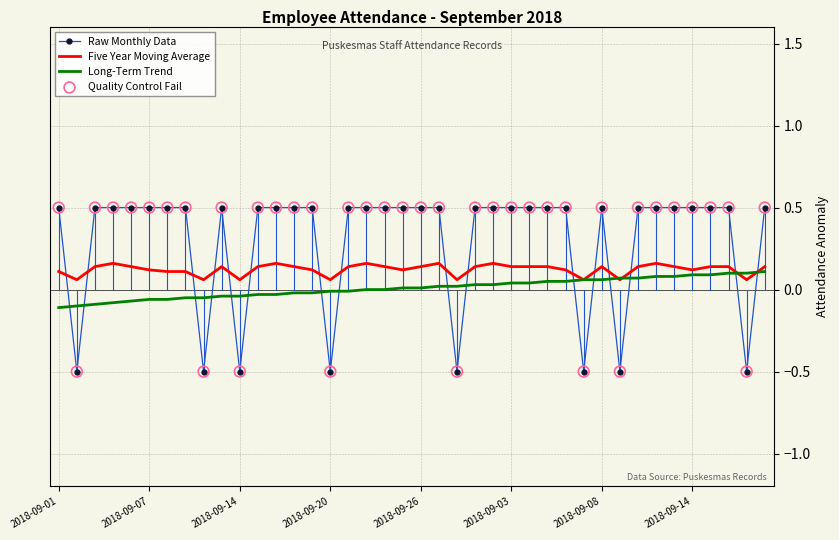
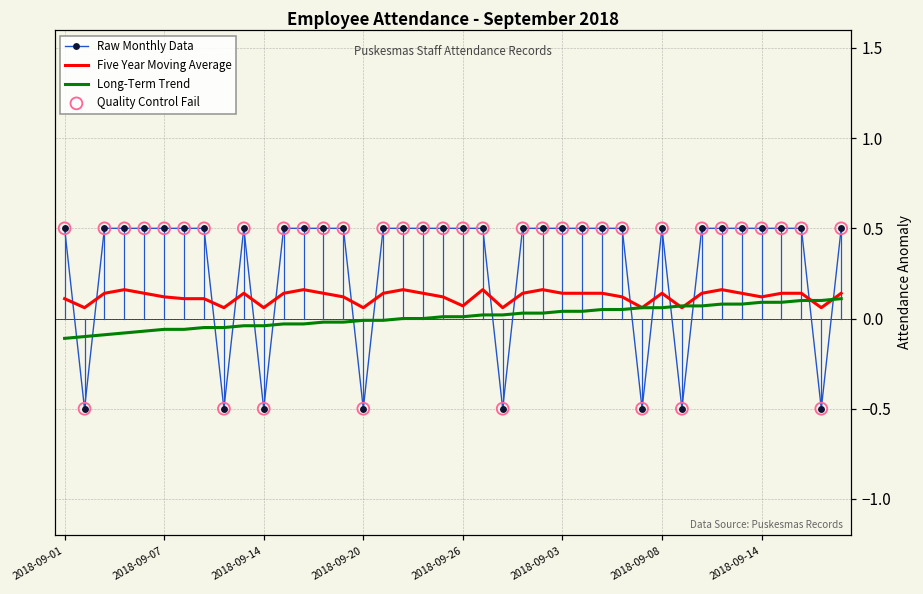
  {
    "Five Year Moving Average": {
      "2018-09-20": 0.06,
-     "2018-09-26": 0.14
+     "2018-09-26": 0.07
    }
  }
